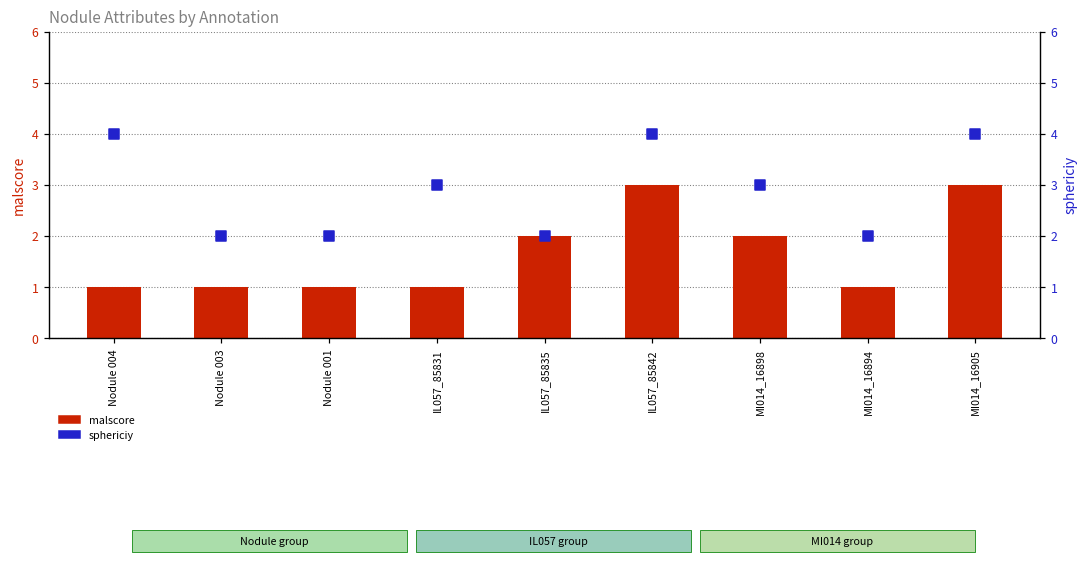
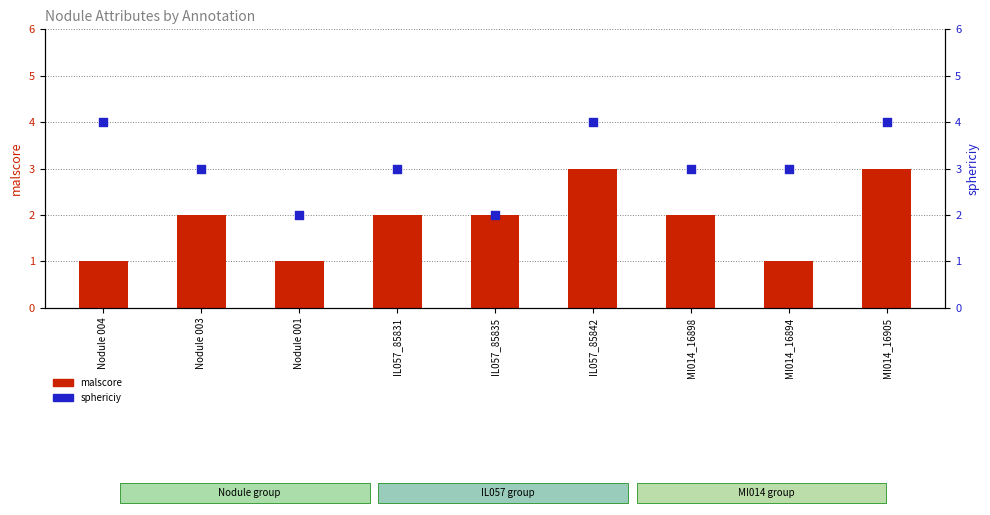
  {
    "malscore": {
      "Nodule 004": 1,
-     "Nodule 003": 1,
+     "Nodule 003": 2,
      "Nodule 001": 1,
-     "IL057_85831": 1,
+     "IL057_85831": 2,
      "IL057_85835": 2,
      "IL057_85842": 3,
      "MI014_16898": 2,
      "MI014_16894": 1,
      "MI014_16905": 3
    },
    "sphericiy": {
-     "Nodule 003": 2,
-     "MI014_16894": 2
+     "Nodule 003": 3,
+     "MI014_16894": 3
    }
  }
